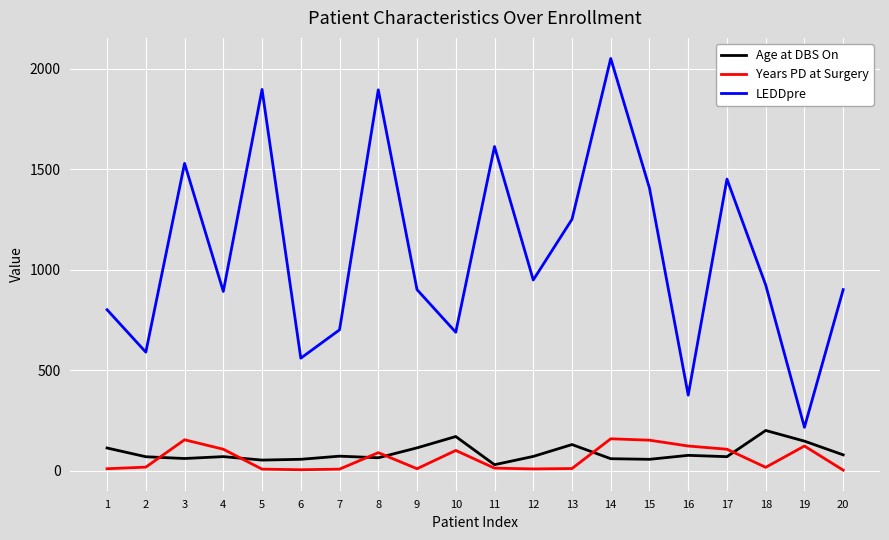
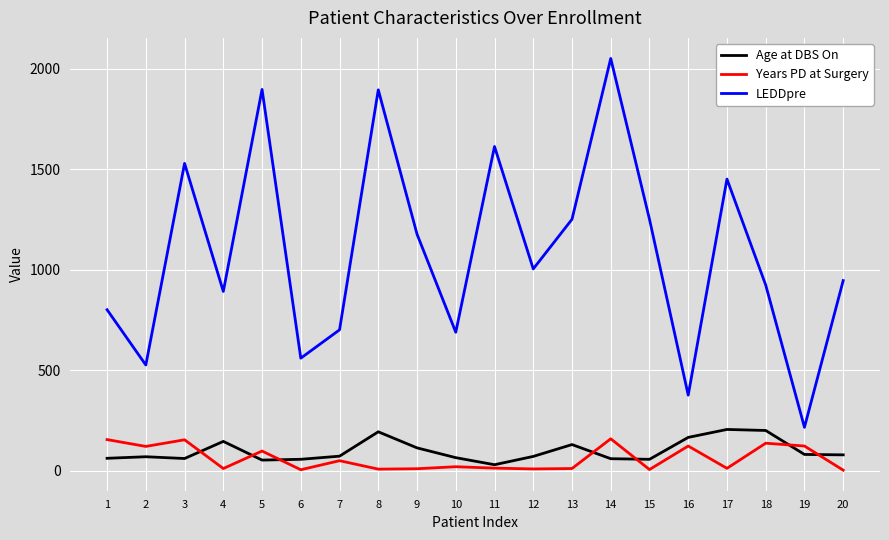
  {
    "Age at DBS On": {
-     "1": 110,
+     "1": 60,
      "2": 70,
      "3": 60,
-     "4": 70,
+     "4": 140,
      "5": 50,
      "6": 60,
      "7": 70,
-     "8": 60,
+     "8": 190,
      "9": 110,
-     "10": 170,
+     "10": 60,
      "11": 30,
      "12": 70,
      "13": 130,
      "14": 60,
      "15": 60,
-     "16": 80,
-     "17": 70,
+     "16": 160,
+     "17": 200,
      "18": 200,
-     "19": 150,
+     "19": 80,
      "20": 80
    },
    "Years PD at Surgery": {
-     "1": 10,
-     "2": 20,
+     "1": 150,
+     "2": 120,
      "3": 150,
-     "4": 110,
-     "5": 10,
+     "4": 10,
+     "5": 100,
      "6": 0,
-     "7": 10,
-     "8": 90,
+     "7": 50,
+     "8": 10,
      "9": 10,
-     "10": 100,
+     "10": 20,
      "11": 10,
      "12": 10,
      "13": 10,
      "14": 160,
-     "15": 150,
+     "15": 10,
      "16": 120,
-     "17": 110,
-     "18": 20,
+     "17": 10,
+     "18": 140,
      "19": 120,
      "20": 0
    },
    "LEDDpre": {
      "1": 800,
-     "2": 590,
+     "2": 530,
      "3": 1530,
      "4": 890,
      "5": 1900,
      "6": 560,
      "7": 700,
      "8": 1890,
-     "9": 900,
+     "9": 1180,
      "10": 690,
      "11": 1610,
-     "12": 950,
+     "12": 1000,
      "13": 1250,
      "14": 2050,
-     "15": 1410,
+     "15": 1250,
      "16": 380,
      "17": 1450,
      "18": 920,
      "19": 220,
-     "20": 900
+     "20": 950
    }
  }
